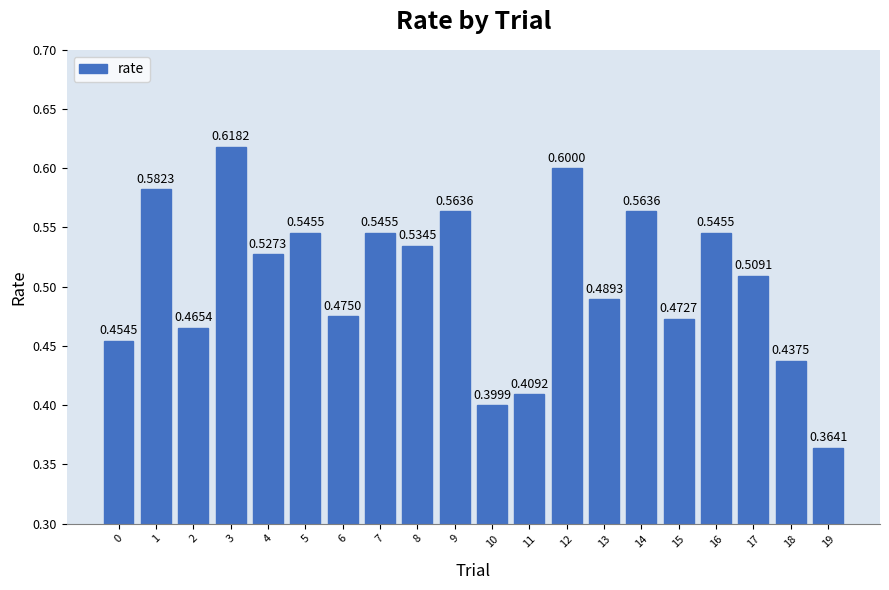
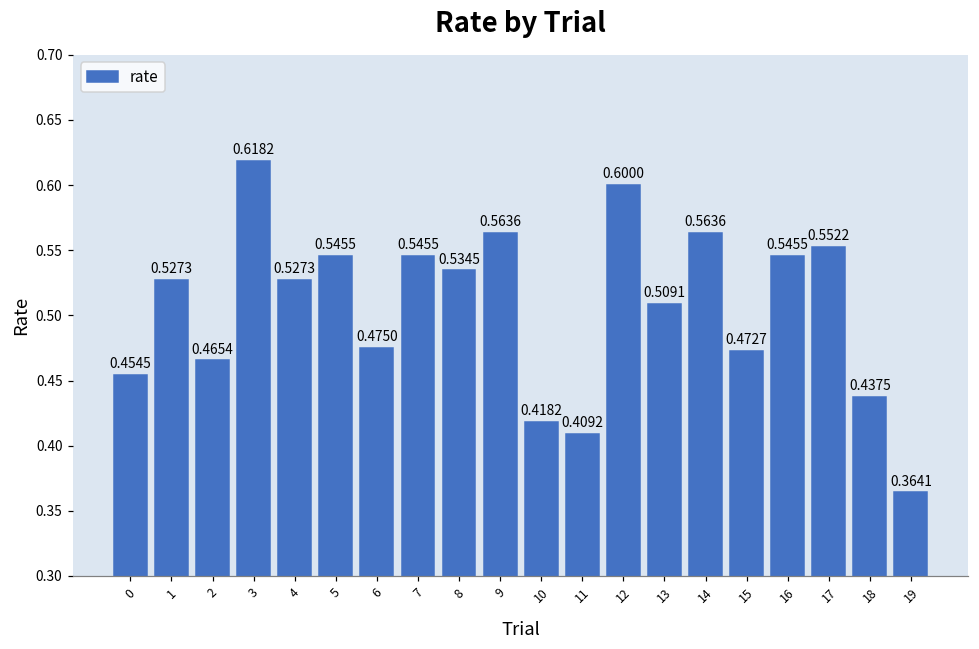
  {
    "0": 0.4545,
-   "1": 0.5823,
+   "1": 0.5273,
    "2": 0.4654,
    "3": 0.6182,
    "4": 0.5273,
    "5": 0.5455,
    "6": 0.4750,
    "7": 0.5455,
    "8": 0.5345,
    "9": 0.5636,
-   "10": 0.3999,
+   "10": 0.4182,
    "11": 0.4092,
    "12": 0.6000,
-   "13": 0.4893,
+   "13": 0.5091,
    "14": 0.5636,
    "15": 0.4727,
    "16": 0.5455,
-   "17": 0.5091,
+   "17": 0.5522,
    "18": 0.4375,
    "19": 0.3641
  }
